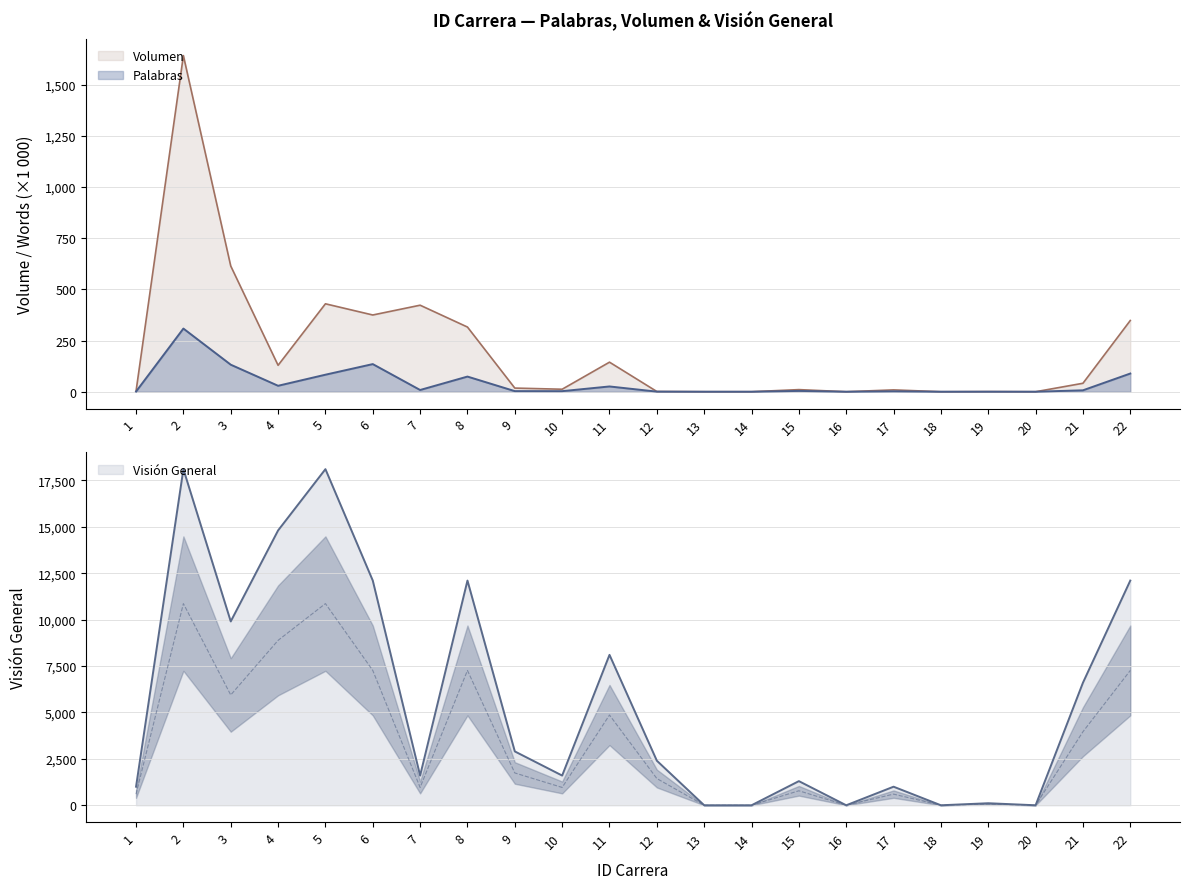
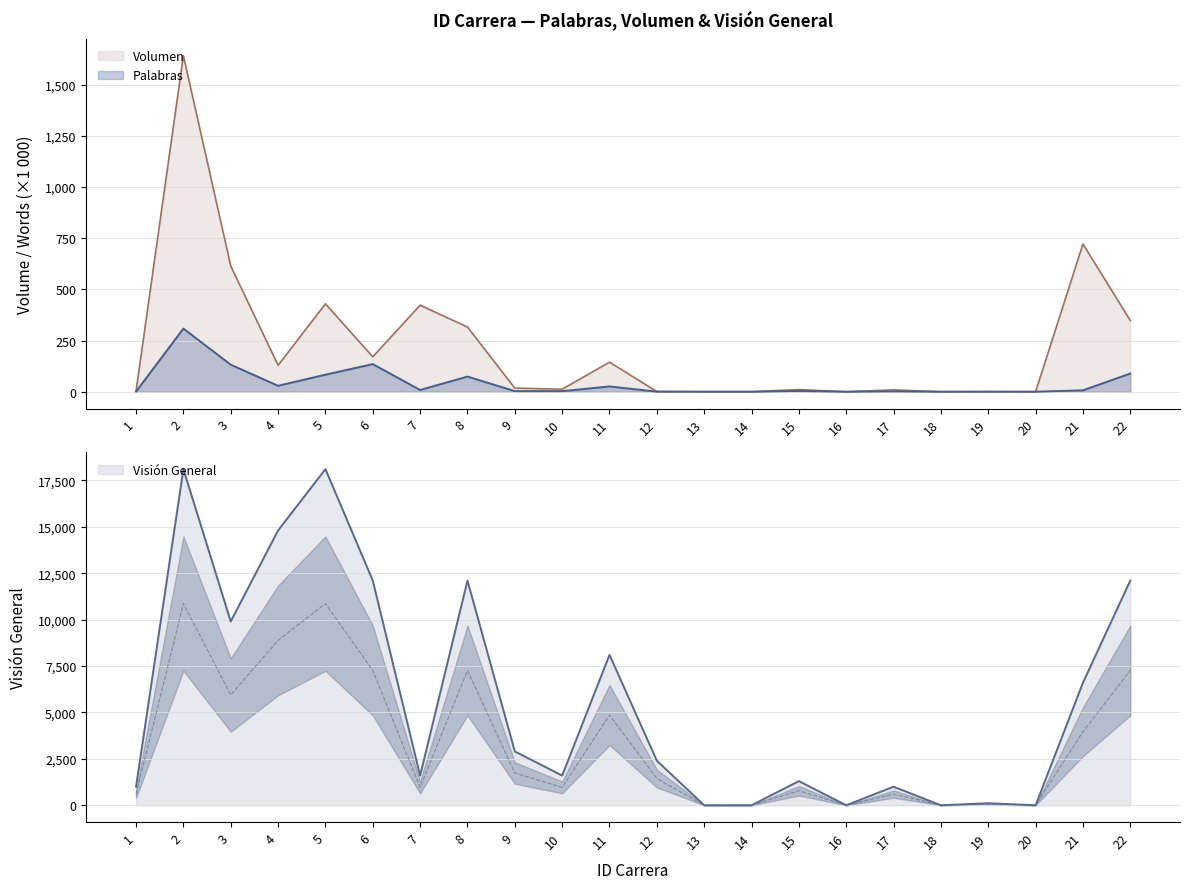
  {
    "ID Carrera — Palabras, Volumen & Visión General": {
      "Volumen": {
        "2": "1,640",
        "3": "610",
        "4": "130",
        "5": "430",
-       "6": "370",
+       "6": "170",
        "7": "420",
        "8": "320",
        "9": "20",
        "11": "140",
-       "21": "40",
+       "21": "720",
        "22": "350"
      },
      "Palabras": {
        "2": "310",
        "3": "130",
        "4": "30",
        "5": "80",
        "6": "140",
        "7": "10",
        "8": "70",
        "9": "0",
        "11": "30",
        "21": "10",
        "22": "90"
      }
    }
  }
